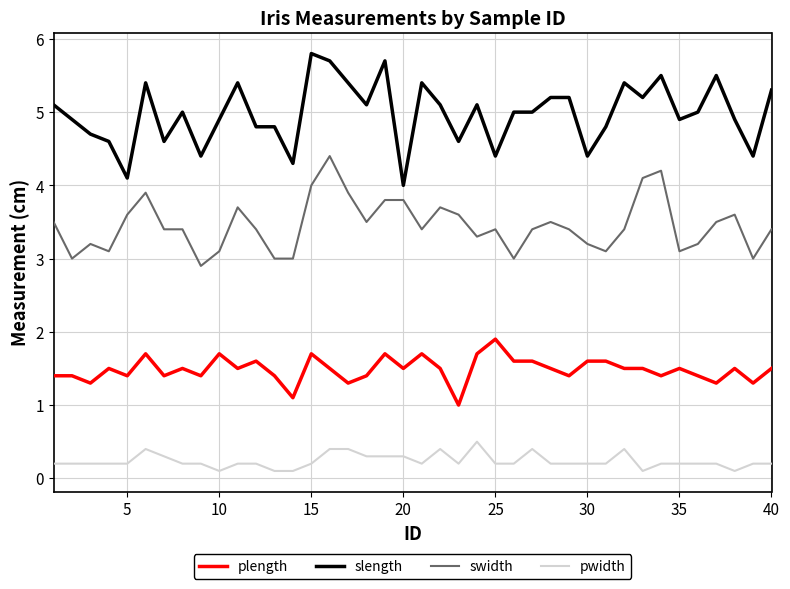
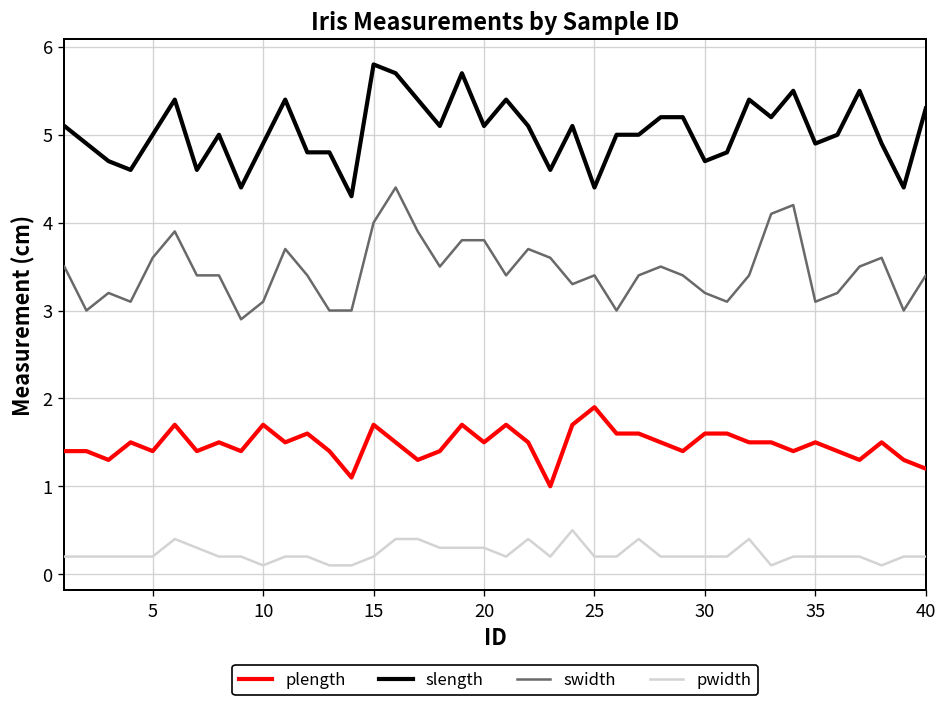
  {
    "plength": {
      "5": 1.4,
      "10": 1.7,
      "15": 1.7,
      "20": 1.5,
      "25": 1.9,
      "30": 1.6,
      "35": 1.5,
-     "40": 1.5
+     "40": 1.2
    },
    "slength": {
-     "5": 4.1,
+     "5": 5.0,
      "10": 4.9,
      "15": 5.8,
-     "20": 4.0,
+     "20": 5.1,
      "25": 4.4,
-     "30": 4.4,
+     "30": 4.7,
      "35": 4.9,
      "40": 5.3
    },
    "swidth": {
      "5": 3.6,
      "10": 3.1,
      "15": 4.0,
      "20": 3.8,
      "25": 3.4,
      "30": 3.2,
      "35": 3.1,
      "40": 3.4
    },
    "pwidth": {
      "5": 0.2,
      "10": 0.1,
      "15": 0.2,
      "20": 0.3,
      "25": 0.2,
      "30": 0.2,
      "35": 0.2,
      "40": 0.2
    }
  }
